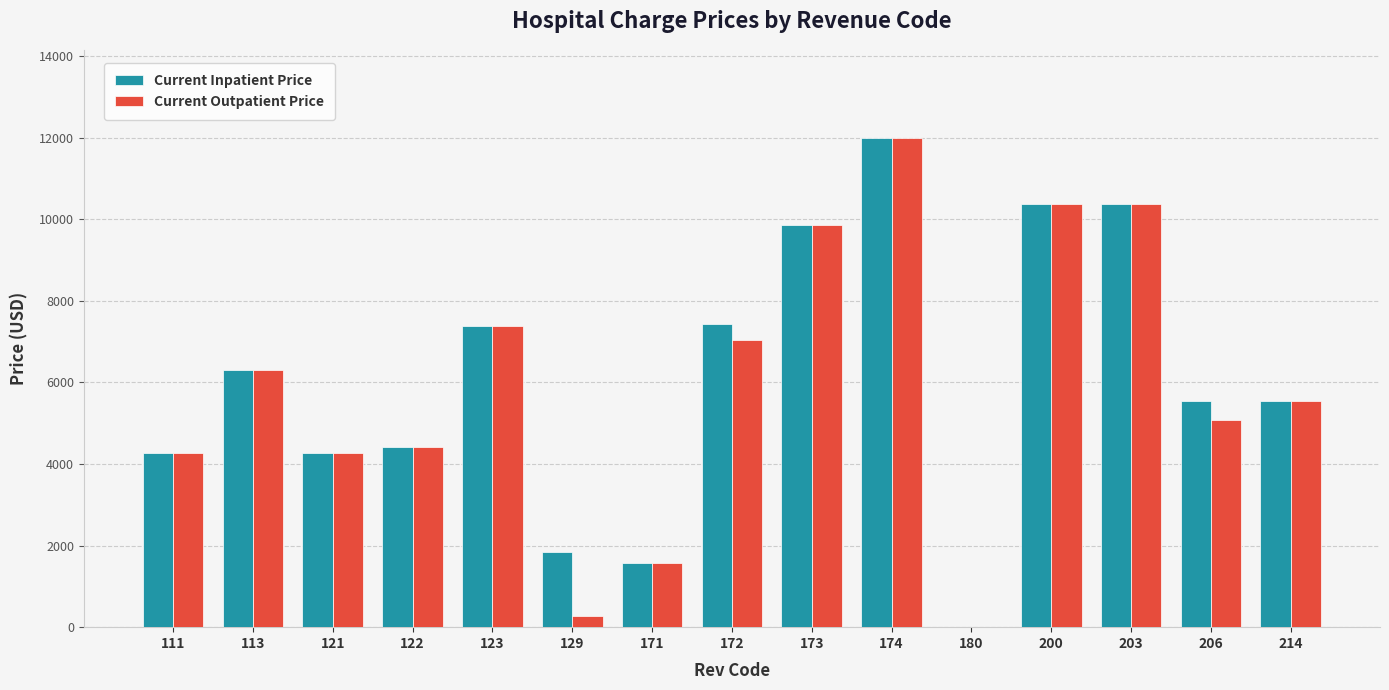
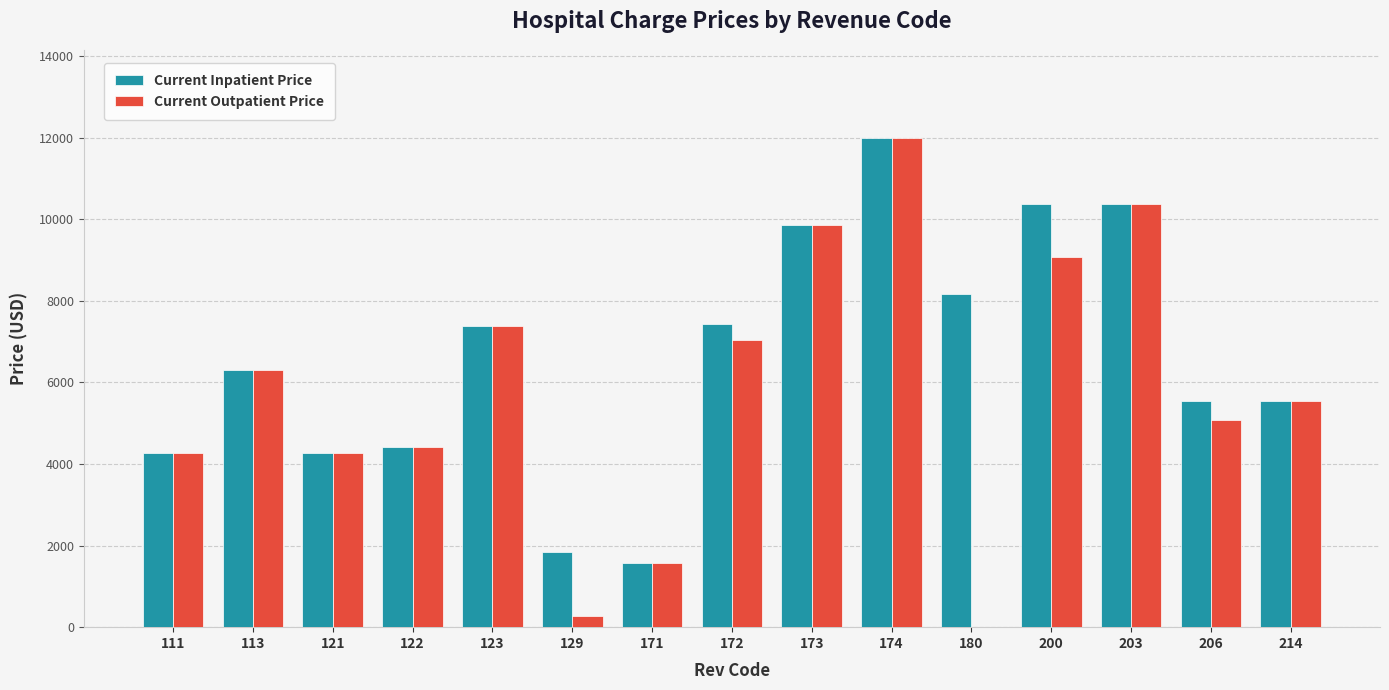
  {
    "Current Inpatient Price": {
      "111": 4300,
      "113": 6300,
      "121": 4300,
      "122": 4400,
      "123": 7400,
      "129": 1900,
      "171": 1600,
      "172": 7400,
      "173": 9900,
      "174": 12000,
-     "180": 0,
+     "180": 8200,
      "200": 10400,
      "203": 10400,
      "206": 5500,
      "214": 5500
    },
    "Current Outpatient Price": {
      "111": 4300,
      "113": 6300,
      "121": 4300,
      "122": 4400,
      "123": 7400,
      "129": 300,
      "171": 1600,
      "172": 7100,
      "173": 9900,
      "174": 12000,
-     "200": 10400,
+     "200": 9100,
      "203": 10400,
      "206": 5100,
      "214": 5500
    }
  }
